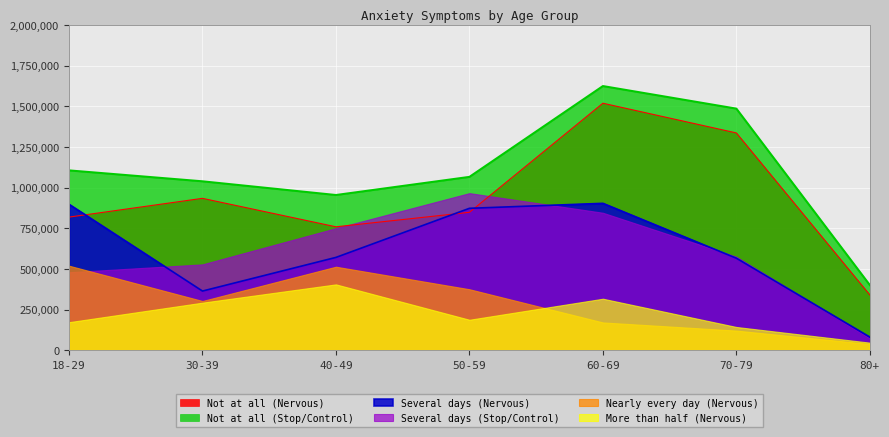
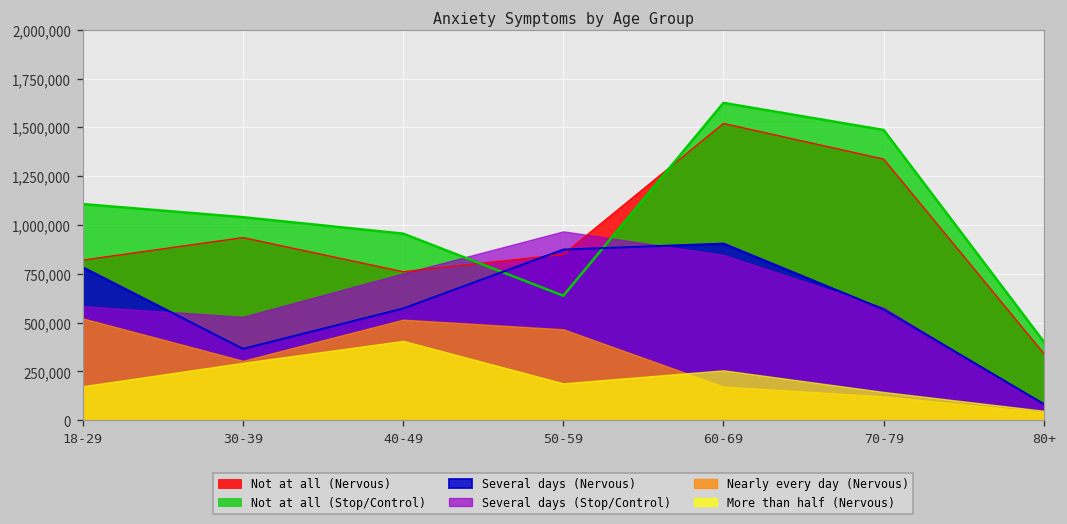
  {
    "Not at all (Nervous)": {
      "18-29": "820,000",
      "30-39": "940,000",
      "50-59": "850,000",
      "60-69": "1,520,000",
      "70-79": "1,340,000",
      "80+": "340,000"
    },
    "Not at all (Stop/Control)": {
      "18-29": "1,110,000",
      "30-39": "1,040,000",
      "40-49": "960,000",
-     "50-59": "1,070,000",
+     "50-59": "640,000",
      "60-69": "1,630,000",
      "70-79": "1,490,000",
      "80+": "400,000"
    },
    "Several days (Nervous)": {
-     "18-29": "900,000",
+     "18-29": "780,000",
      "30-39": "370,000",
      "40-49": "570,000",
      "50-59": "870,000",
      "60-69": "900,000"
    },
    "Several days (Stop/Control)": {
-     "18-29": "480,000",
+     "18-29": "580,000",
      "30-39": "530,000",
      "50-59": "970,000",
      "60-69": "850,000"
    },
    "Nearly every day (Nervous)": {
      "18-29": "520,000",
      "40-49": "510,000",
-     "50-59": "380,000",
+     "50-59": "470,000",
      "60-69": "170,000",
      "70-79": "120,000"
    },
    "More than half (Nervous)": {
      "18-29": "170,000",
      "40-49": "410,000",
      "50-59": "190,000",
-     "60-69": "320,000",
+     "60-69": "260,000",
      "70-79": "140,000"
    }
  }
